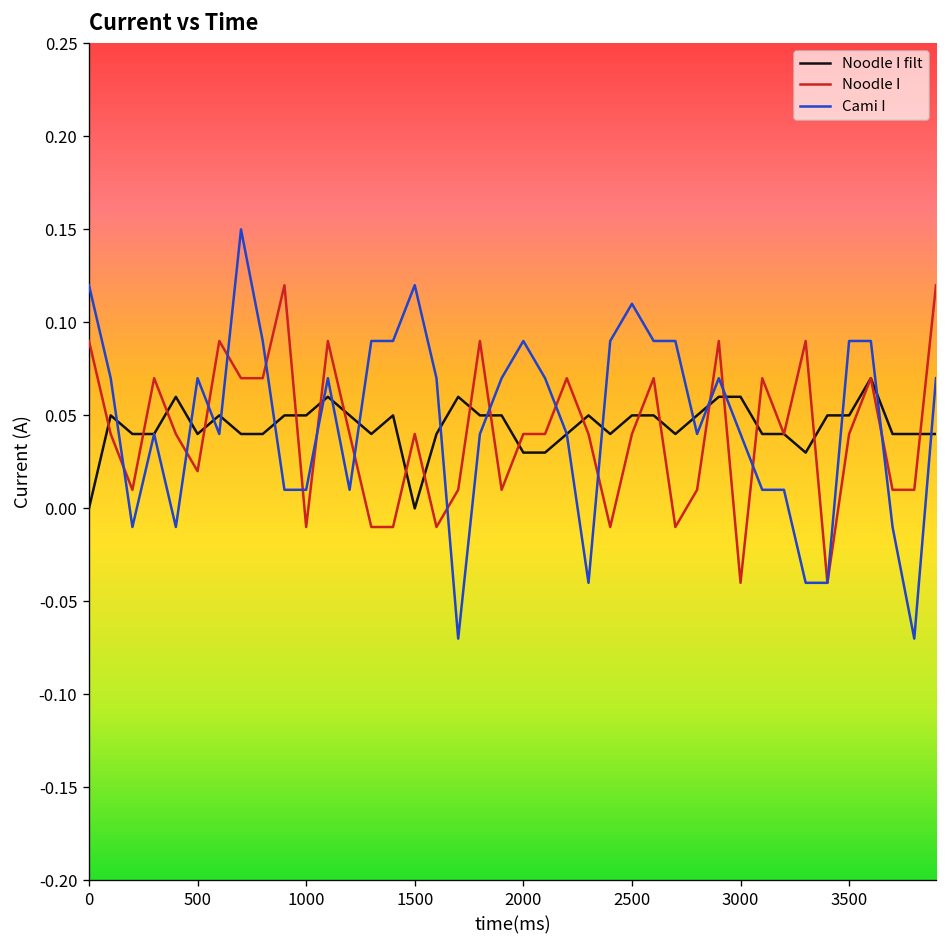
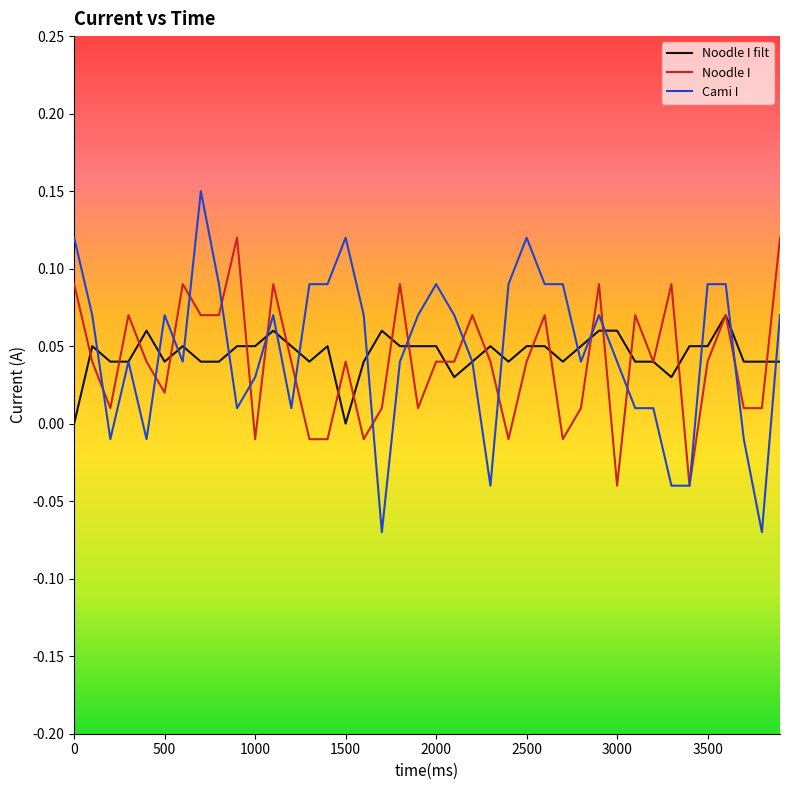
  {
    "Noodle I filt": {
      "0": 0.00,
      "500": 0.04,
      "1000": 0.05,
      "1500": 0.00,
-     "2000": 0.03,
+     "2000": 0.05,
      "2500": 0.05,
      "3000": 0.06,
      "3500": 0.05
    },
    "Noodle I": {
      "0": 0.09,
      "500": 0.02,
      "1000": -0.01,
      "1500": 0.04,
      "2000": 0.04,
      "2500": 0.04,
      "3000": -0.04,
      "3500": 0.04
    },
    "Cami I": {
      "0": 0.12,
      "500": 0.07,
-     "1000": 0.01,
+     "1000": 0.03,
      "1500": 0.12,
      "2000": 0.09,
-     "2500": 0.11,
+     "2500": 0.12,
      "3000": 0.04,
      "3500": 0.09
    }
  }
